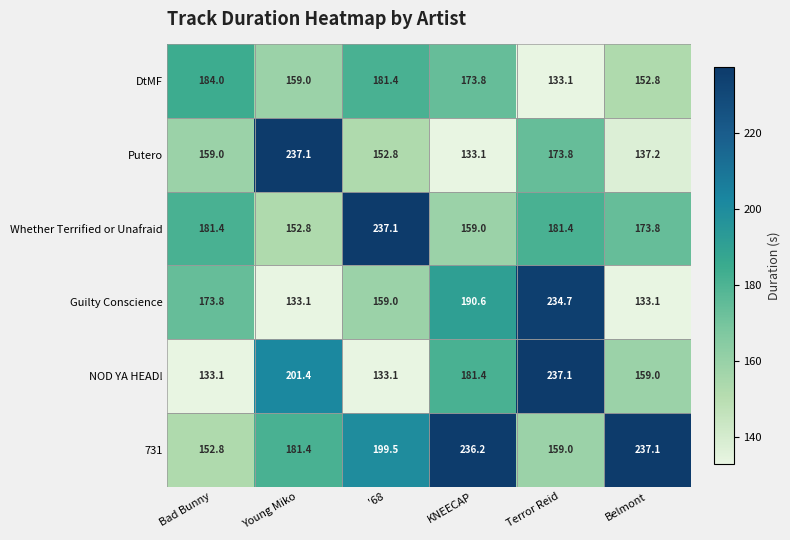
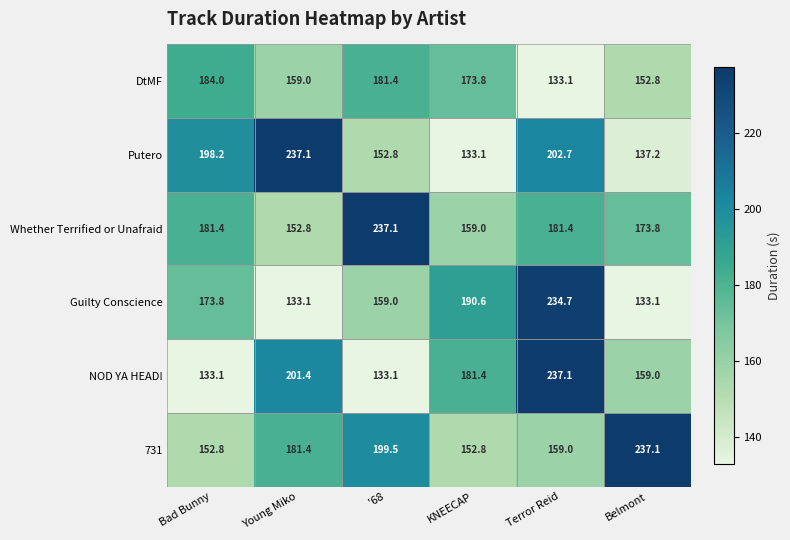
  {
    "DtMF": {
      "Bad Bunny": 184.0,
      "Young Miko": 159.0,
      "'68": 181.4,
      "KNEECAP": 173.8,
      "Terror Reid": 133.1,
      "Belmont": 152.8
    },
    "Putero": {
-     "Bad Bunny": 159.0,
+     "Bad Bunny": 198.2,
      "Young Miko": 237.1,
      "'68": 152.8,
      "KNEECAP": 133.1,
-     "Terror Reid": 173.8,
+     "Terror Reid": 202.7,
      "Belmont": 137.2
    },
    "Whether Terrified or Unafraid": {
      "Bad Bunny": 181.4,
      "Young Miko": 152.8,
      "'68": 237.1,
      "KNEECAP": 159.0,
      "Terror Reid": 181.4,
      "Belmont": 173.8
    },
    "Guilty Conscience": {
      "Bad Bunny": 173.8,
      "Young Miko": 133.1,
      "'68": 159.0,
      "KNEECAP": 190.6,
      "Terror Reid": 234.7,
      "Belmont": 133.1
    },
    "NOD YA HEAD!": {
      "Bad Bunny": 133.1,
      "Young Miko": 201.4,
      "'68": 133.1,
      "KNEECAP": 181.4,
      "Terror Reid": 237.1,
      "Belmont": 159.0
    },
    "731": {
      "Bad Bunny": 152.8,
      "Young Miko": 181.4,
      "'68": 199.5,
-     "KNEECAP": 236.2,
+     "KNEECAP": 152.8,
      "Terror Reid": 159.0,
      "Belmont": 237.1
    }
  }
